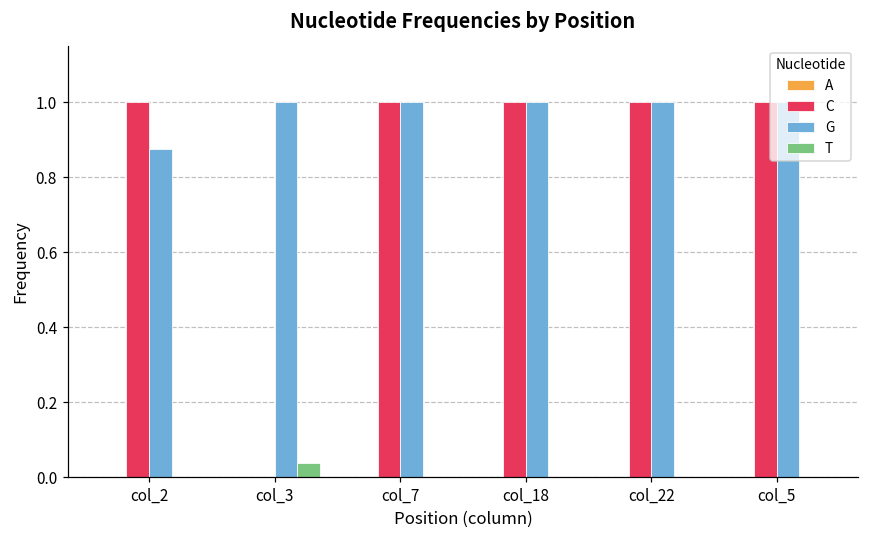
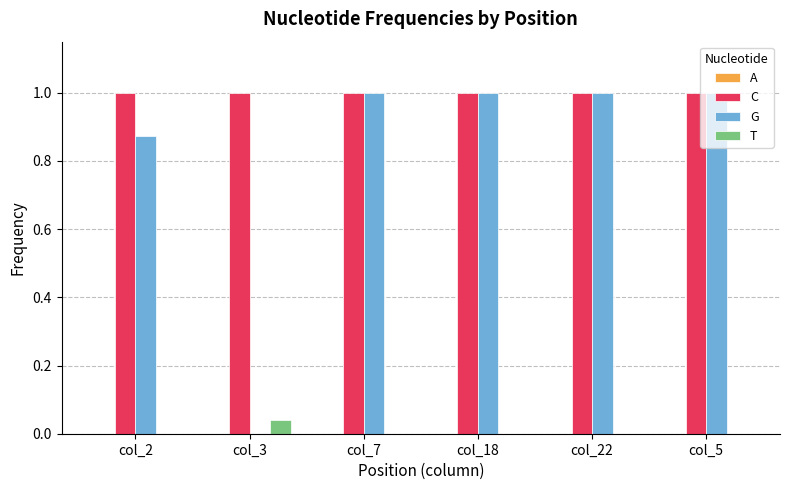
  {
    "A": {
      "col_2": 0,
      "col_3": 0,
      "col_7": 0,
      "col_18": 0,
      "col_22": 0,
      "col_5": 0
    },
    "C": {
      "col_2": 1,
-     "col_3": 0,
+     "col_3": 1,
      "col_7": 1,
      "col_18": 1,
      "col_22": 1,
      "col_5": 1
    },
    "G": {
      "col_2": 0.87,
-     "col_3": 1,
+     "col_3": 0,
      "col_7": 1,
      "col_18": 1,
      "col_22": 1
    },
    "T": {
      "col_2": 0,
      "col_3": 0.04,
      "col_7": 0,
      "col_18": 0,
      "col_22": 0,
      "col_5": 0
    }
  }
